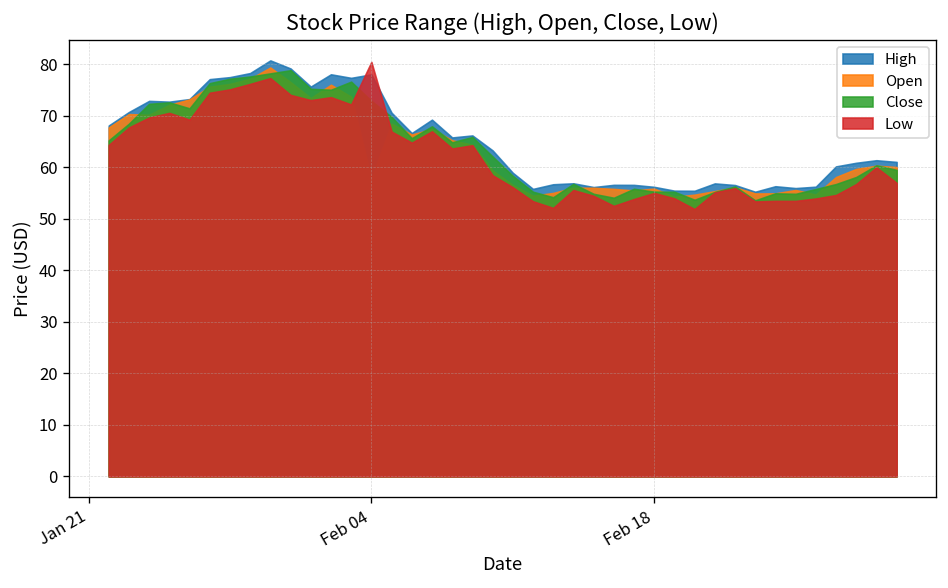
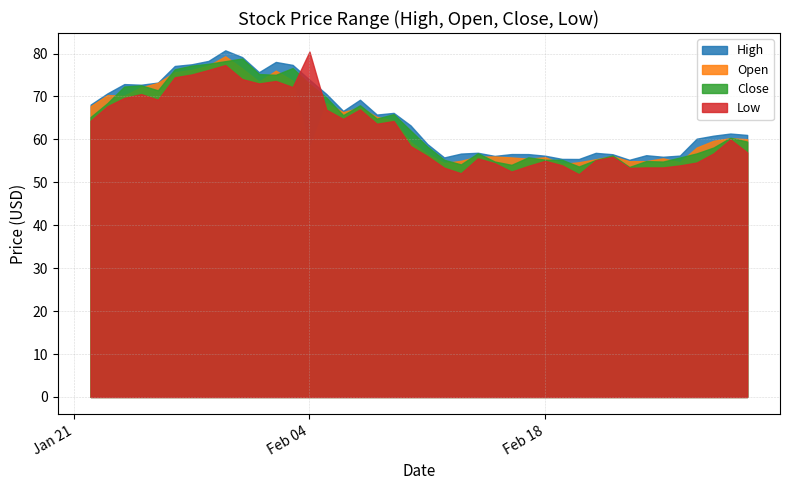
  {
    "High": {
-     "Feb 04": 78
+     "Feb 04": 74
    },
    "Open": {
      "Feb 04": 58
    },
    "Close": {
      "Feb 04": 73
    },
    "Low": {
      "Feb 04": 80
    }
  }
